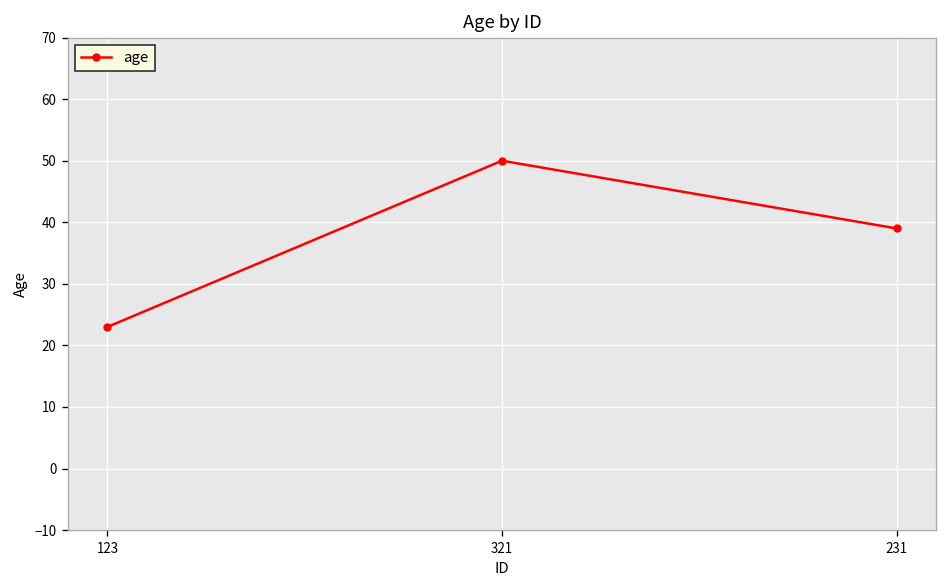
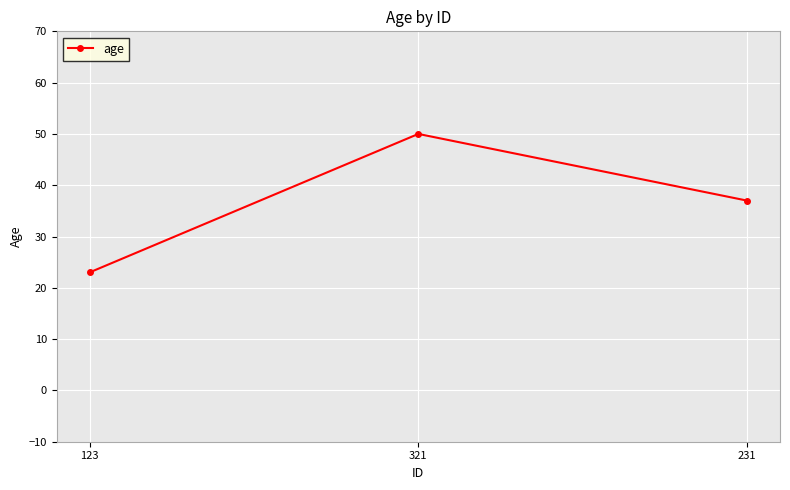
  {
    "123": 23,
    "321": 50,
-   "231": 39
+   "231": 37
  }
